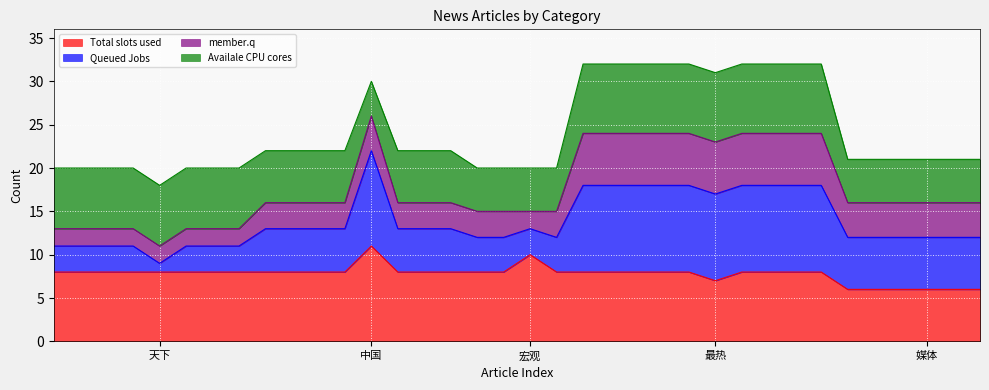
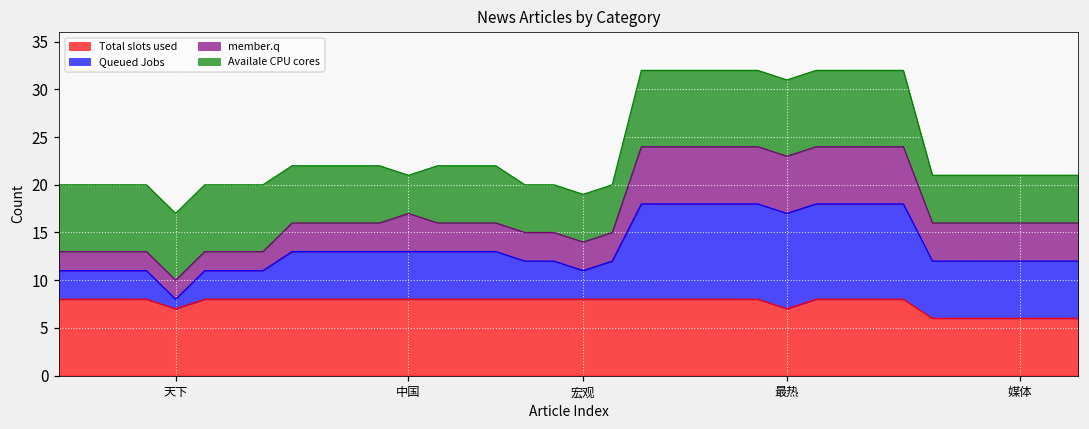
  {
    "Total slots used": {
-     "天下": 8,
-     "中国": 11,
-     "宏观": 10,
+     "天下": 7,
+     "中国": 8,
+     "宏观": 8,
      "最热": 7,
      "媒体": 6
    },
    "Queued Jobs": {
      "天下": 1,
-     "中国": 11,
+     "中国": 5,
      "宏观": 3,
      "最热": 10,
      "媒体": 6
    },
    "member.q": {
      "天下": 2,
      "中国": 4,
-     "宏观": 2,
+     "宏观": 3,
      "最热": 6,
      "媒体": 4
    },
    "Availale CPU cores": {
      "天下": 7,
      "中国": 4,
      "宏观": 5,
      "最热": 8,
      "媒体": 5
    }
  }
